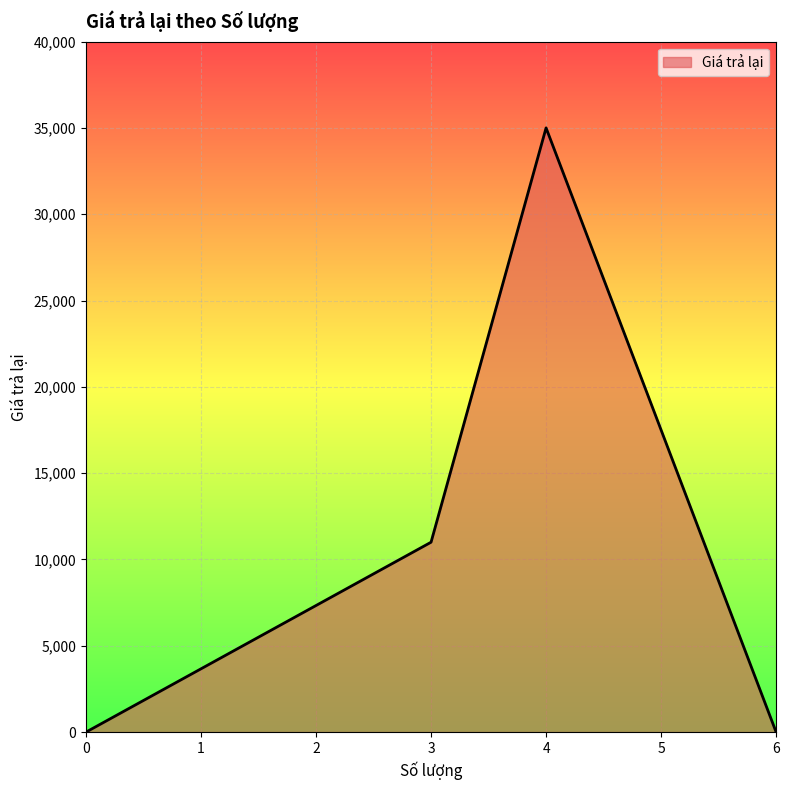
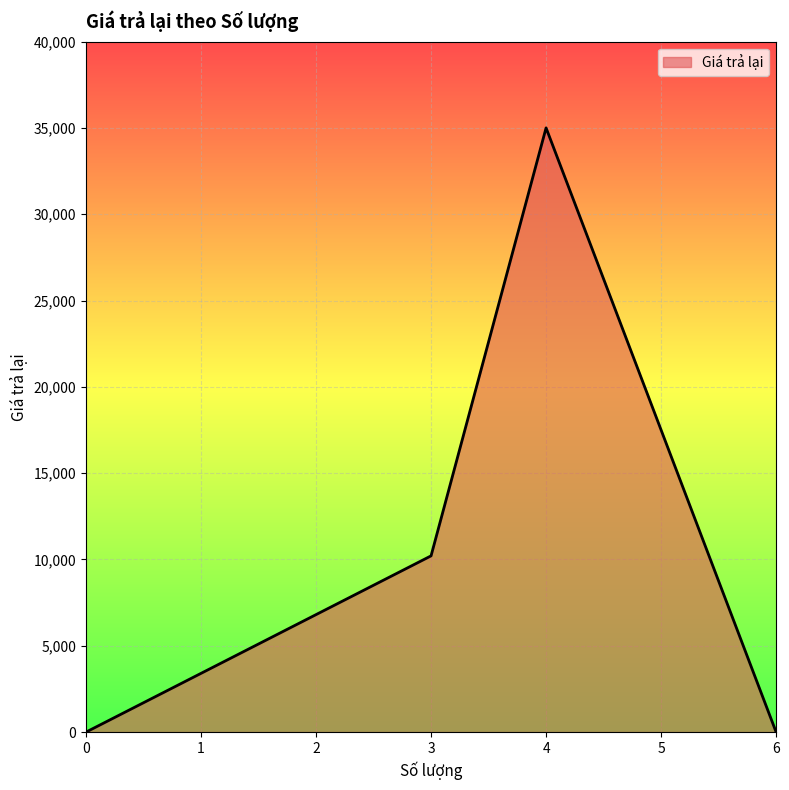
  {
    "0": "0",
-   "3": "11,000",
+   "3": "10,200",
    "4": "35,000",
    "6": "0"
  }
